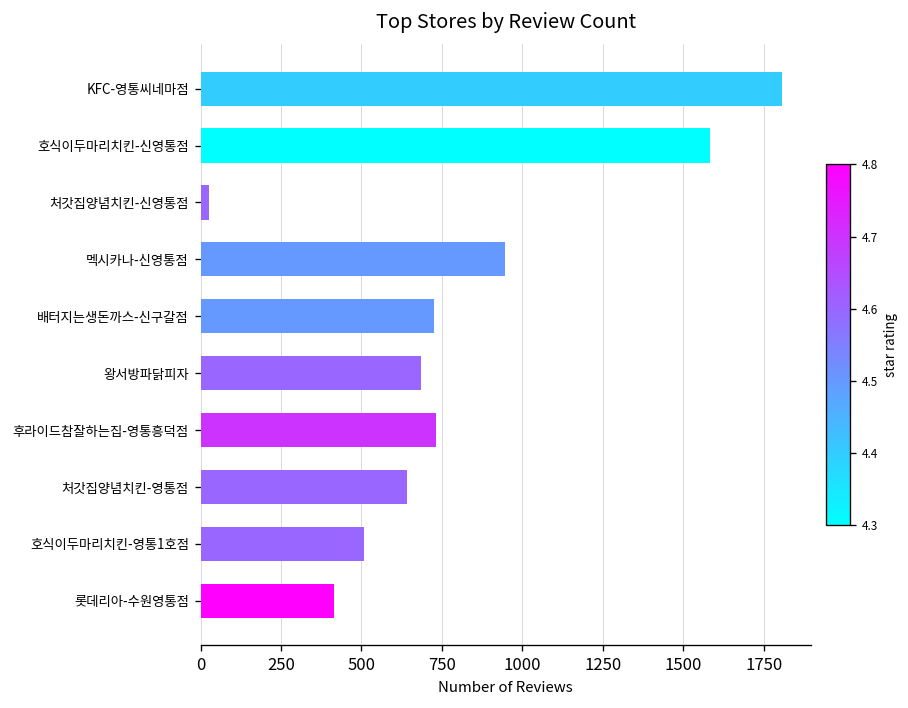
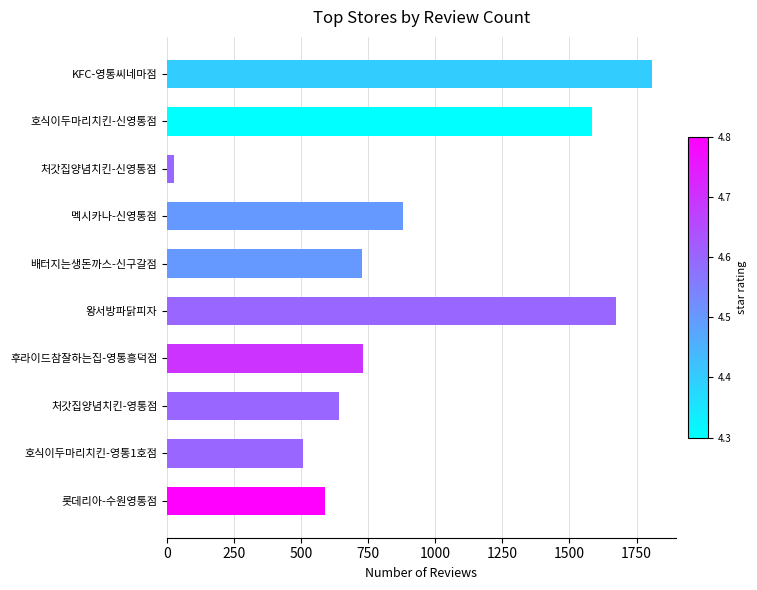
  {
    "KFC-영통씨네마점": 1810,
    "호식이두마리치킨-신영통점": 1580,
    "처갓집양념치킨-신영통점": 30,
-   "멕시카나-신영통점": 950,
+   "멕시카나-신영통점": 880,
    "배터지는생돈까스-신구갈점": 730,
-   "왕서방파닭피자": 690,
+   "왕서방파닭피자": 1670,
    "후라이드참잘하는집-영통흥덕점": 730,
    "처갓집양념치킨-영통점": 640,
    "호식이두마리치킨-영통1호점": 510,
-   "롯데리아-수원영통점": 410
+   "롯데리아-수원영통점": 590
  }
